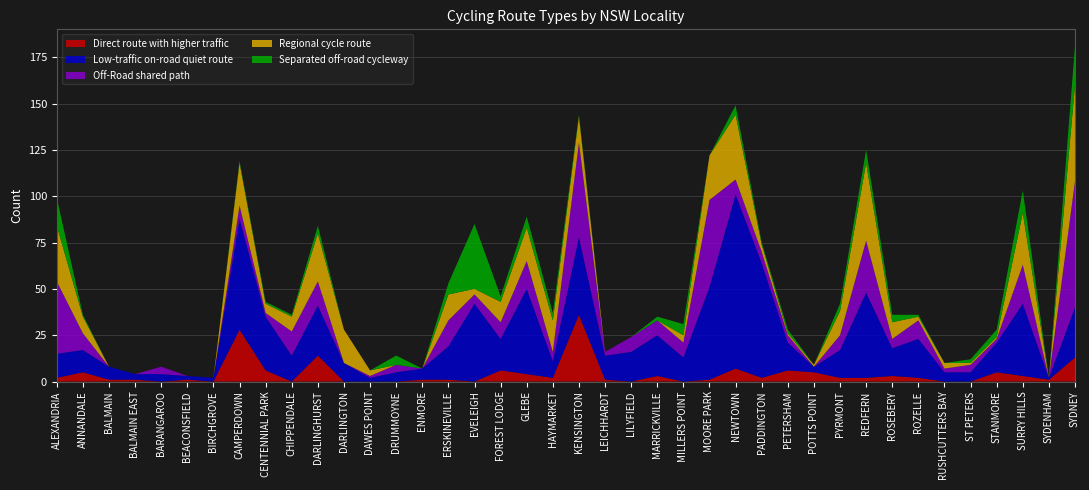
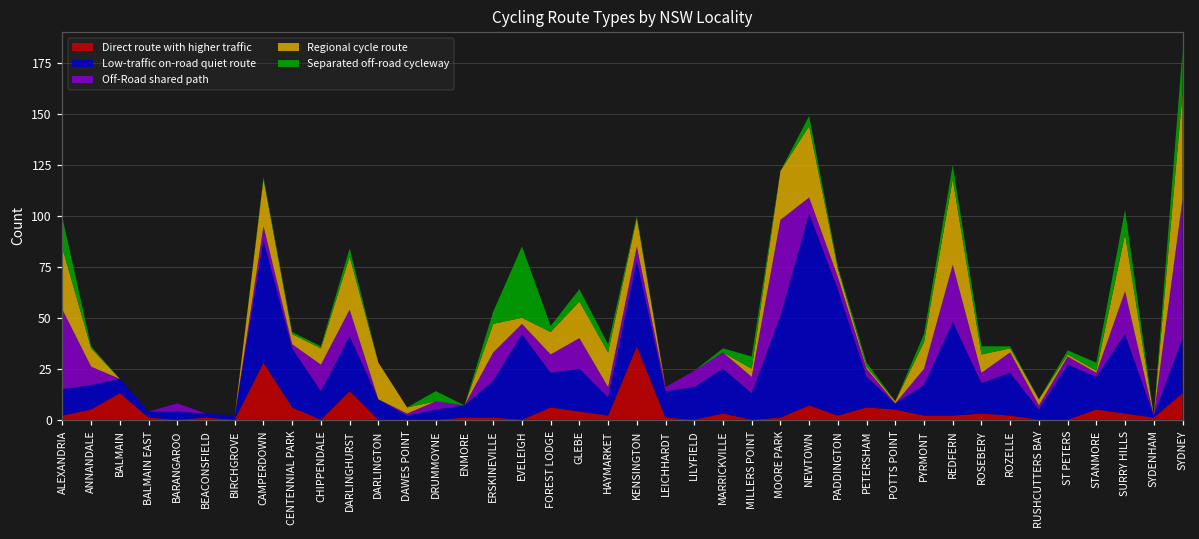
  {
    "Direct route with higher traffic": {
      "ALEXANDRIA": 2,
      "ANNANDALE": 5,
-     "BALMAIN": 1,
+     "BALMAIN": 13,
      "BARANGAROO": 0,
      "BIRCHGROVE": 0,
      "CAMPERDOWN": 28,
      "CENTENNIAL PARK": 6,
      "CHIPPENDALE": 0,
      "DARLINGHURST": 14,
      "DARLINGTON": 0,
      "DAWES POINT": 0,
      "DRUMMOYNE": 0,
      "EVELEIGH": 0,
      "FOREST LODGE": 6,
      "GLEBE": 4,
      "HAYMARKET": 2,
      "KENSINGTON": 36,
      "LILYFIELD": 0,
      "MARRICKVILLE": 3,
      "MILLERS POINT": 0,
      "NEWTOWN": 7,
      "PADDINGTON": 2,
      "PETERSHAM": 6,
      "POTTS POINT": 5,
      "PYRMONT": 2,
      "REDFERN": 2,
      "ROSEBERY": 3,
      "ROZELLE": 2,
      "RUSHCUTTERS BAY": 0,
      "ST PETERS": 0,
      "STANMORE": 5,
      "SURRY HILLS": 3,
      "SYDNEY": 13
    },
    "Low-traffic on-road quiet route": {
      "ALEXANDRIA": 13,
      "ANNANDALE": 12,
      "BARANGAROO": 4,
      "CAMPERDOWN": 60,
      "CENTENNIAL PARK": 29,
      "CHIPPENDALE": 14,
      "DARLINGHURST": 27,
      "DRUMMOYNE": 5,
      "ERSKINEVILLE": 18,
      "EVELEIGH": 42,
      "FOREST LODGE": 17,
-     "GLEBE": 46,
+     "GLEBE": 21,
      "HAYMARKET": 9,
      "KENSINGTON": 42,
      "LEICHHARDT": 13,
      "LILYFIELD": 16,
      "MARRICKVILLE": 22,
      "MILLERS POINT": 13,
      "MOORE PARK": 50,
      "NEWTOWN": 94,
      "PADDINGTON": 62,
      "PETERSHAM": 15,
      "PYRMONT": 15,
      "REDFERN": 46,
      "ROSEBERY": 15,
      "ROZELLE": 21,
      "RUSHCUTTERS BAY": 5,
-     "ST PETERS": 5,
+     "ST PETERS": 27,
      "STANMORE": 16,
      "SURRY HILLS": 39,
      "SYDNEY": 27
    },
    "Off-Road shared path": {
      "ALEXANDRIA": 39,
      "ANNANDALE": 9,
      "CAMPERDOWN": 7,
      "CENTENNIAL PARK": 2,
      "CHIPPENDALE": 13,
      "DARLINGHURST": 13,
      "ERSKINEVILLE": 14,
      "EVELEIGH": 5,
      "FOREST LODGE": 9,
      "GLEBE": 15,
      "HAYMARKET": 5,
-     "KENSINGTON": 51,
+     "KENSINGTON": 7,
      "MILLERS POINT": 8,
      "MOORE PARK": 47,
      "NEWTOWN": 8,
      "PADDINGTON": 6,
      "PYRMONT": 8,
      "REDFERN": 28,
      "ROSEBERY": 5,
      "ROZELLE": 10,
      "RUSHCUTTERS BAY": 2,
      "SURRY HILLS": 21,
      "SYDNEY": 68
    },
    "Regional cycle route": {
      "ALEXANDRIA": 30,
      "DARLINGHURST": 26,
      "ERSKINEVILLE": 14,
      "EVELEIGH": 3,
      "FOREST LODGE": 11,
      "GLEBE": 18,
      "HAYMARKET": 17,
      "MILLERS POINT": 4,
      "NEWTOWN": 35,
      "PYRMONT": 13,
      "REDFERN": 42,
      "ROSEBERY": 9,
      "SURRY HILLS": 28,
      "SYDNEY": 52
    },
    "Separated off-road cycleway": {
      "ALEXANDRIA": 15,
      "DARLINGHURST": 4,
      "DRUMMOYNE": 5,
      "ERSKINEVILLE": 6,
      "EVELEIGH": 35,
      "FOREST LODGE": 3,
      "GLEBE": 6,
      "HAYMARKET": 4,
      "MARRICKVILLE": 2,
      "MILLERS POINT": 6,
      "NEWTOWN": 5,
      "PETERSHAM": 2,
      "PYRMONT": 4,
      "REDFERN": 7,
      "ROSEBERY": 4,
      "ST PETERS": 2,
      "STANMORE": 4,
      "SURRY HILLS": 12,
      "SYDNEY": 21
    }
  }
